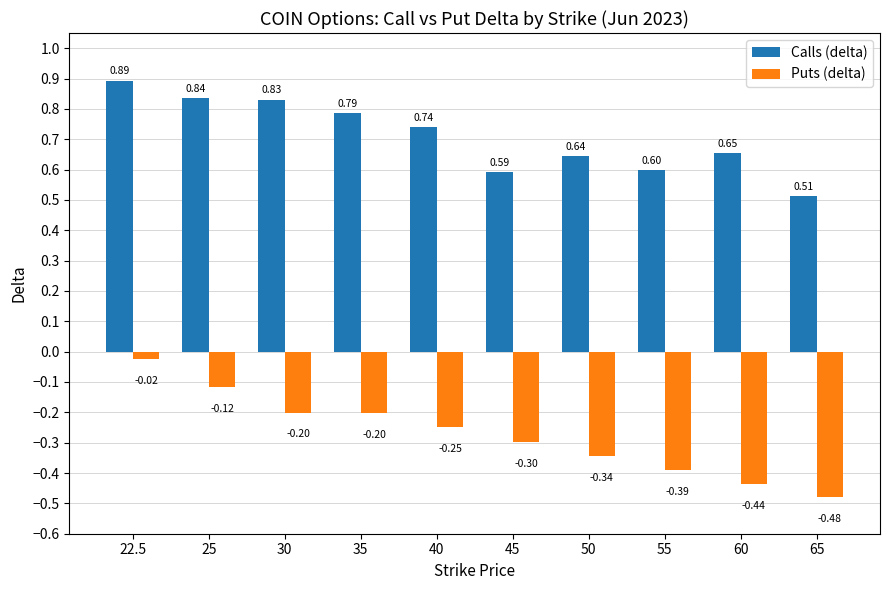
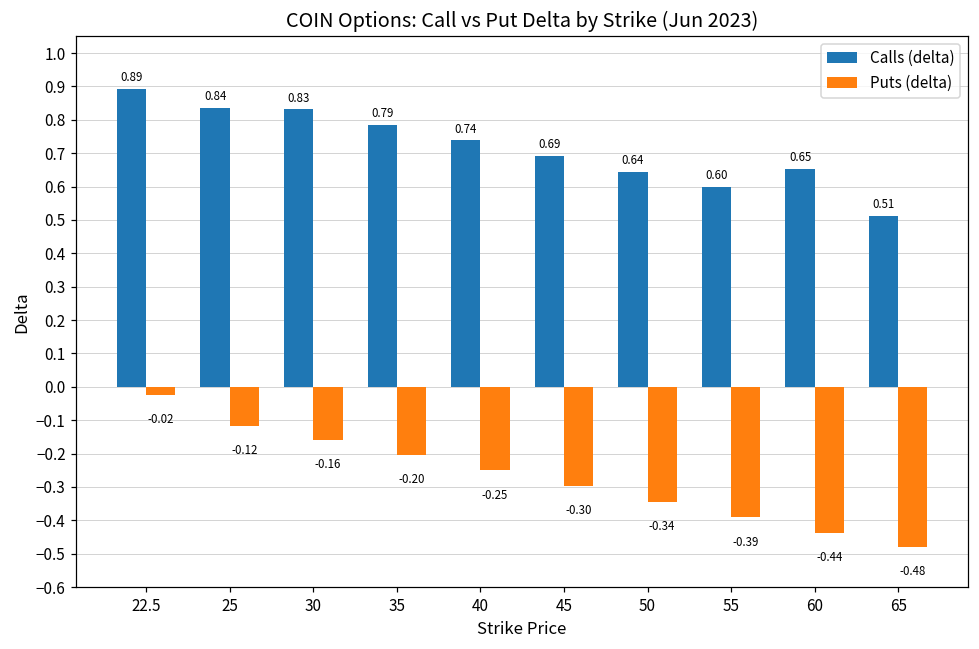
  {
    "Calls (delta)": {
      "22.5": 0.89,
      "25": 0.84,
      "30": 0.83,
      "35": 0.79,
      "40": 0.74,
-     "45": 0.59,
+     "45": 0.69,
      "50": 0.64,
      "55": 0.60,
      "60": 0.65,
      "65": 0.51
    },
    "Puts (delta)": {
      "22.5": -0.02,
      "25": -0.12,
-     "30": -0.20,
+     "30": -0.16,
      "35": -0.20,
      "40": -0.25,
      "45": -0.30,
      "50": -0.34,
      "55": -0.39,
      "60": -0.44,
      "65": -0.48
    }
  }
